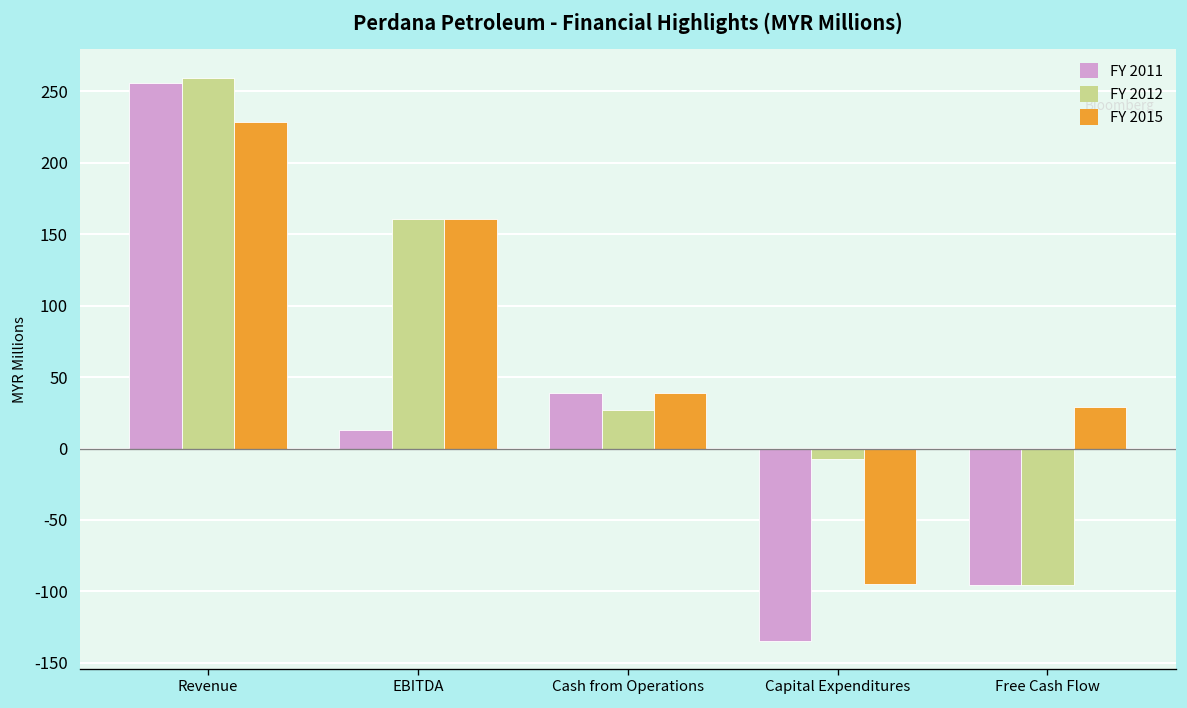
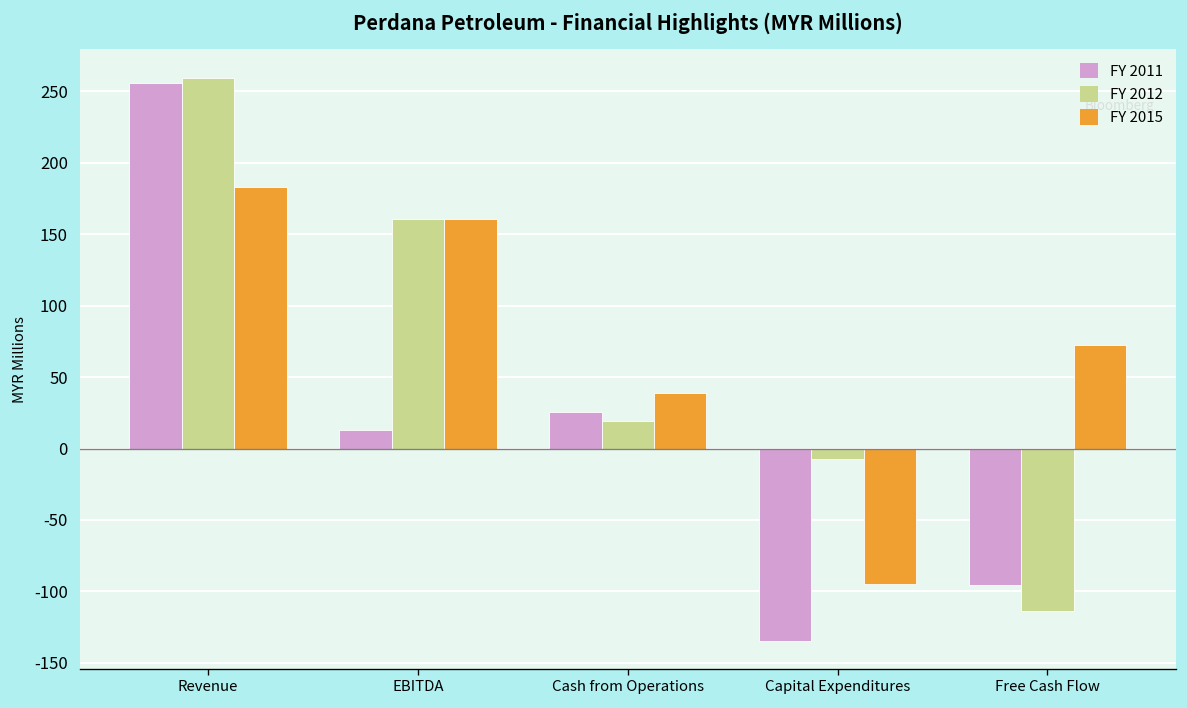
  {
    "FY 2011": {
      "Revenue": 256,
      "EBITDA": 13,
-     "Cash from Operations": 39,
+     "Cash from Operations": 26,
      "Capital Expenditures": -134,
      "Free Cash Flow": -95
    },
    "FY 2012": {
      "Revenue": 260,
      "EBITDA": 160,
-     "Cash from Operations": 27,
+     "Cash from Operations": 20,
      "Capital Expenditures": -7,
-     "Free Cash Flow": -96
+     "Free Cash Flow": -113
    },
    "FY 2015": {
-     "Revenue": 228,
+     "Revenue": 183,
      "EBITDA": 161,
      "Cash from Operations": 39,
      "Capital Expenditures": -95,
-     "Free Cash Flow": 29
+     "Free Cash Flow": 72
    }
  }
